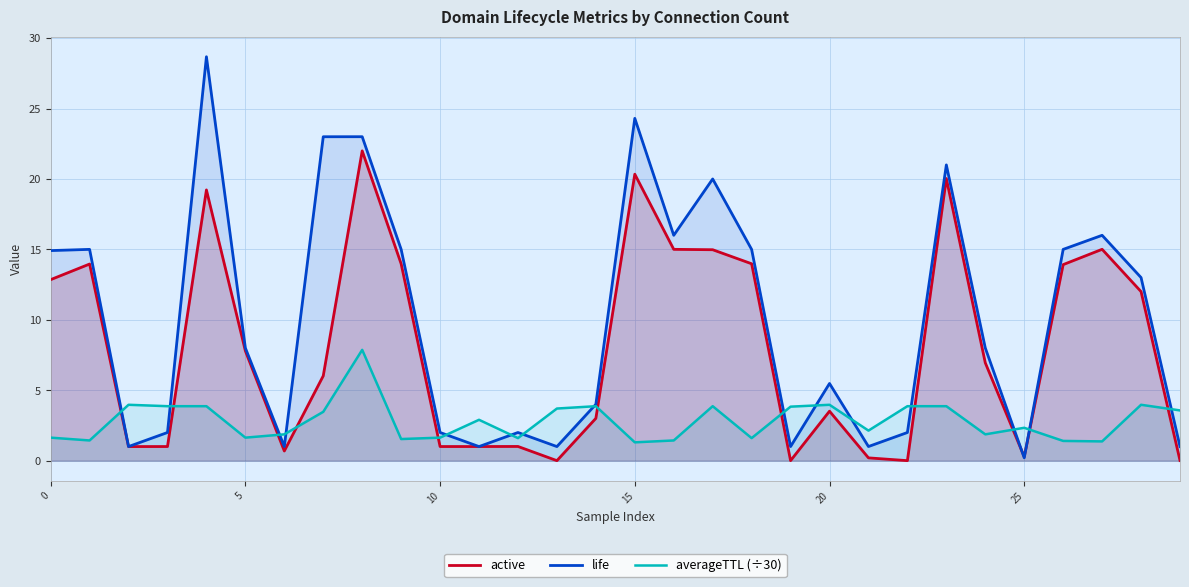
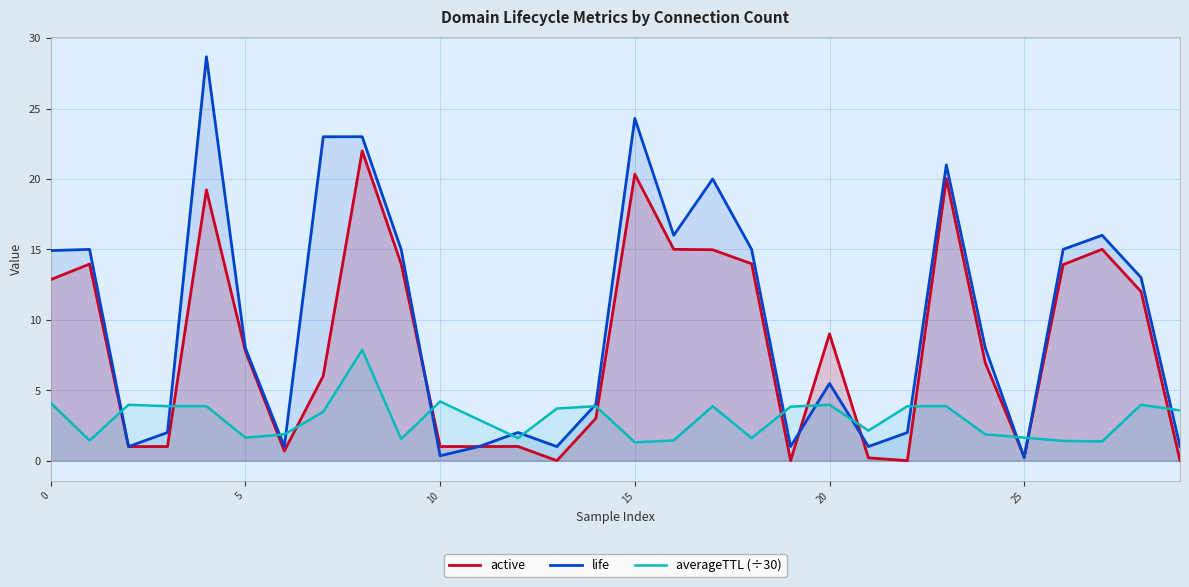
  {
    "active": {
      "0": 12.9,
      "5": 7.8,
      "10": 1.0,
      "15": 20.3,
-     "20": 3.5
+     "20": 9.0
    },
    "life": {
      "0": 14.9,
      "5": 8.0,
-     "10": 2.0,
+     "10": 0.3,
      "15": 24.3,
      "20": 5.5
    },
    "averageTTL (÷30)": {
-     "0": 1.6,
+     "0": 4.1,
      "5": 1.6,
-     "10": 1.6,
+     "10": 4.2,
      "15": 1.3,
      "20": 4.0,
-     "25": 2.3
+     "25": 1.6
    }
  }
